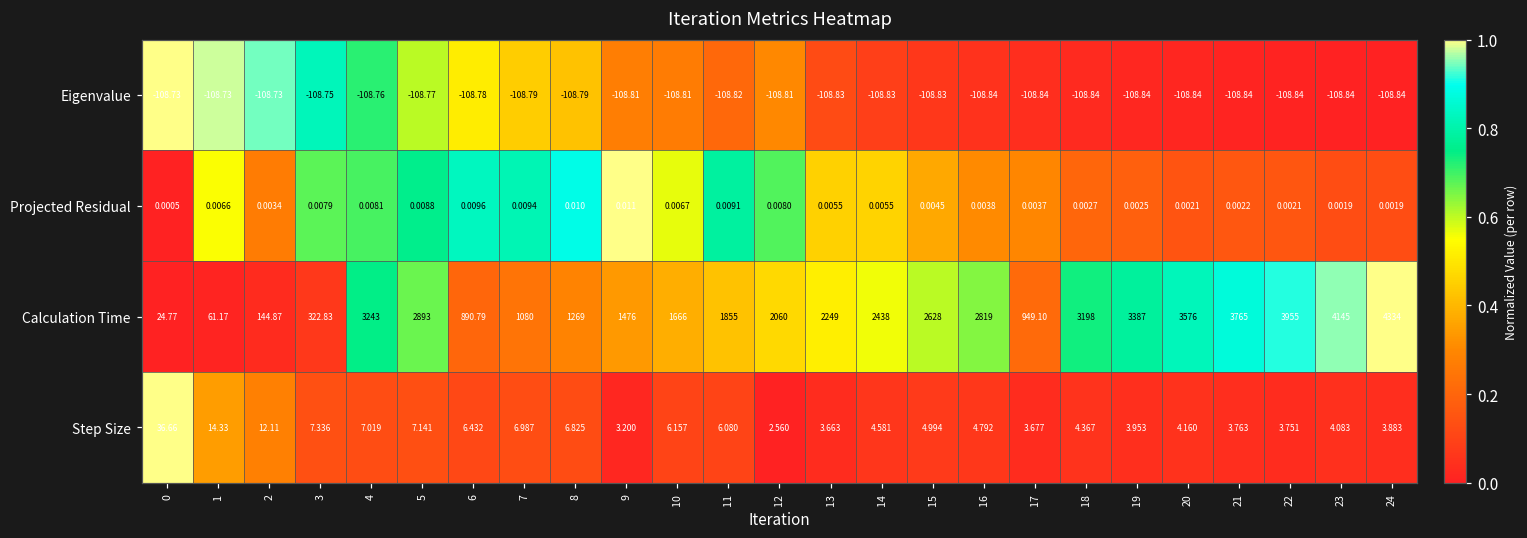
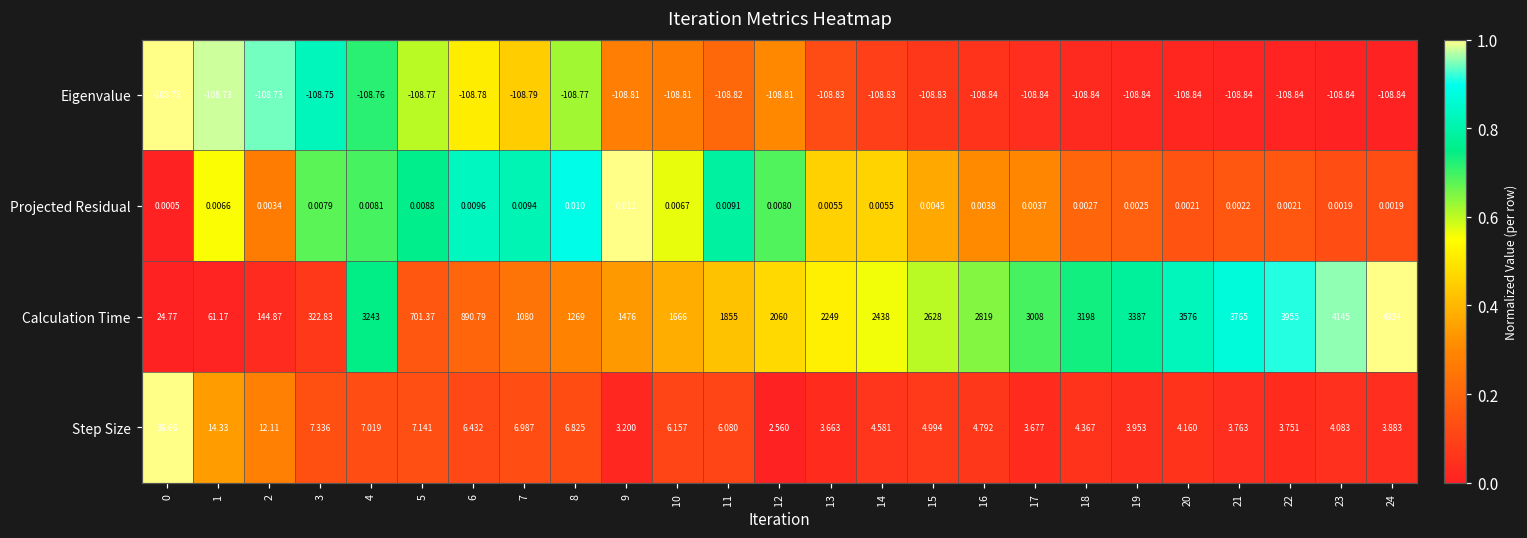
  {
    "Eigenvalue": {
      "0": -108.73,
      "1": -108.73,
      "2": -108.73,
      "3": -108.75,
      "4": -108.76,
      "5": -108.77,
      "6": -108.78,
      "7": -108.79,
-     "8": -108.79,
+     "8": -108.77,
      "9": -108.81,
      "10": -108.81,
      "11": -108.82,
      "12": -108.81,
      "13": -108.83,
      "14": -108.83,
      "15": -108.83,
      "16": -108.84,
      "17": -108.84,
      "18": -108.84,
      "19": -108.84,
      "20": -108.84,
      "21": -108.84,
      "22": -108.84,
      "23": -108.84,
      "24": -108.84
    },
    "Projected Residual": {
      "0": 0.0005,
      "1": 0.0066,
      "2": 0.0034,
      "3": 0.0079,
      "4": 0.0081,
      "5": 0.0088,
      "6": 0.0096,
      "7": 0.0094,
      "8": 0.010,
      "9": 0.011,
      "10": 0.0067,
      "11": 0.0091,
      "12": 0.0080,
      "13": 0.0055,
      "14": 0.0055,
      "15": 0.0045,
      "16": 0.0038,
      "17": 0.0037,
      "18": 0.0027,
      "19": 0.0025,
      "20": 0.0021,
      "21": 0.0022,
      "22": 0.0021,
      "23": 0.0019,
      "24": 0.0019
    },
    "Calculation Time": {
      "0": 24.77,
      "1": 61.17,
      "2": 144.87,
      "3": 322.83,
      "4": 3243,
-     "5": 2893,
+     "5": 701.37,
      "6": 890.79,
      "7": 1080,
      "8": 1269,
      "9": 1476,
      "10": 1666,
      "11": 1855,
      "12": 2060,
      "13": 2249,
      "14": 2438,
      "15": 2628,
      "16": 2819,
-     "17": 949.10,
+     "17": 3008,
      "18": 3198,
      "19": 3387,
      "20": 3576,
      "21": 3765,
      "22": 3955,
      "23": 4145,
      "24": 4334
    },
    "Step Size": {
      "0": 36.66,
      "1": 14.33,
      "2": 12.11,
      "3": 7.336,
      "4": 7.019,
      "5": 7.141,
      "6": 6.432,
      "7": 6.987,
      "8": 6.825,
      "9": 3.200,
      "10": 6.157,
      "11": 6.080,
      "12": 2.560,
      "13": 3.663,
      "14": 4.581,
      "15": 4.994,
      "16": 4.792,
      "17": 3.677,
      "18": 4.367,
      "19": 3.953,
      "20": 4.160,
      "21": 3.763,
      "22": 3.751,
      "23": 4.083,
      "24": 3.883
    }
  }
